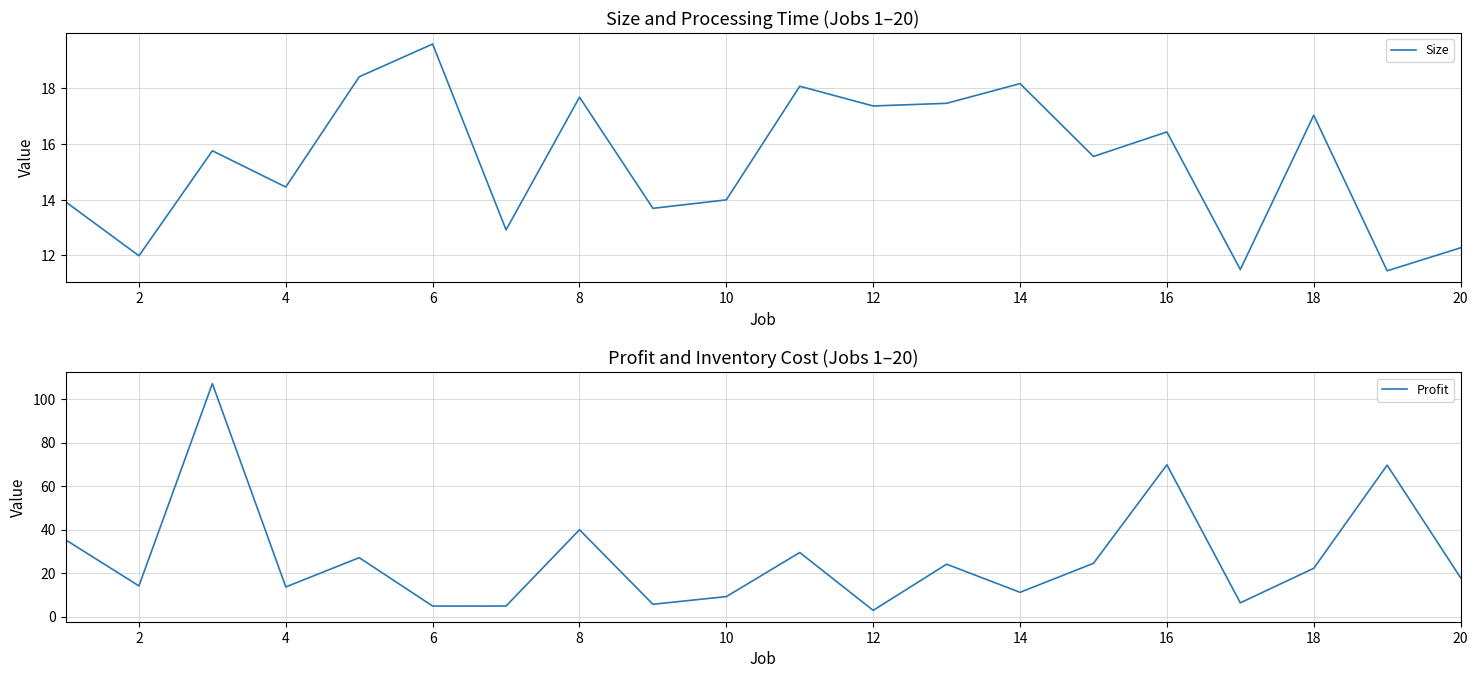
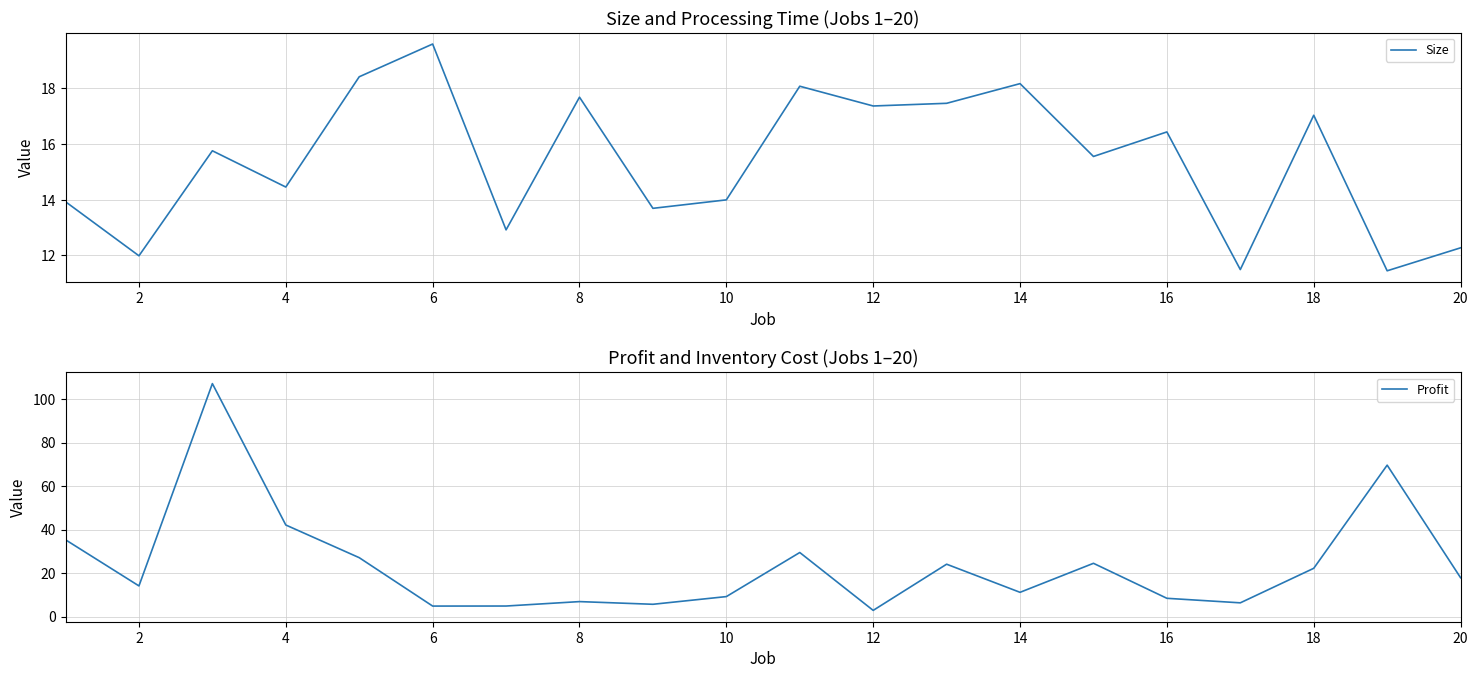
  {
    "Size and Processing Time (Jobs 1–20)": {
      "2": 12.0,
      "4": 14.5,
      "6": 19.6,
      "8": 17.7,
      "10": 14.0,
      "12": 17.4,
      "14": 18.2,
      "16": 16.4,
      "18": 17.0,
      "20": 12.3
    },
    "Profit and Inventory Cost (Jobs 1–20)": {
      "2": 14,
-     "4": 14,
+     "4": 42,
      "6": 5,
-     "8": 40,
+     "8": 7,
      "10": 9,
      "12": 3,
      "14": 11,
-     "16": 70,
+     "16": 8,
      "18": 22,
      "20": 18
    }
  }
